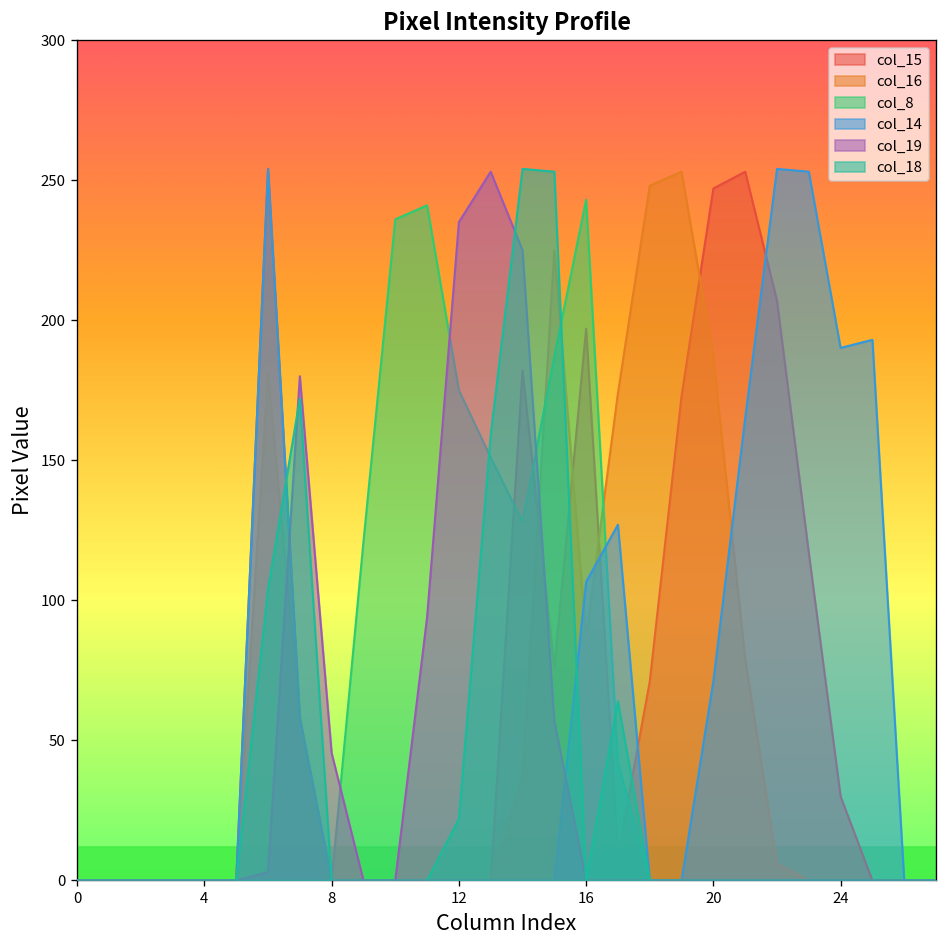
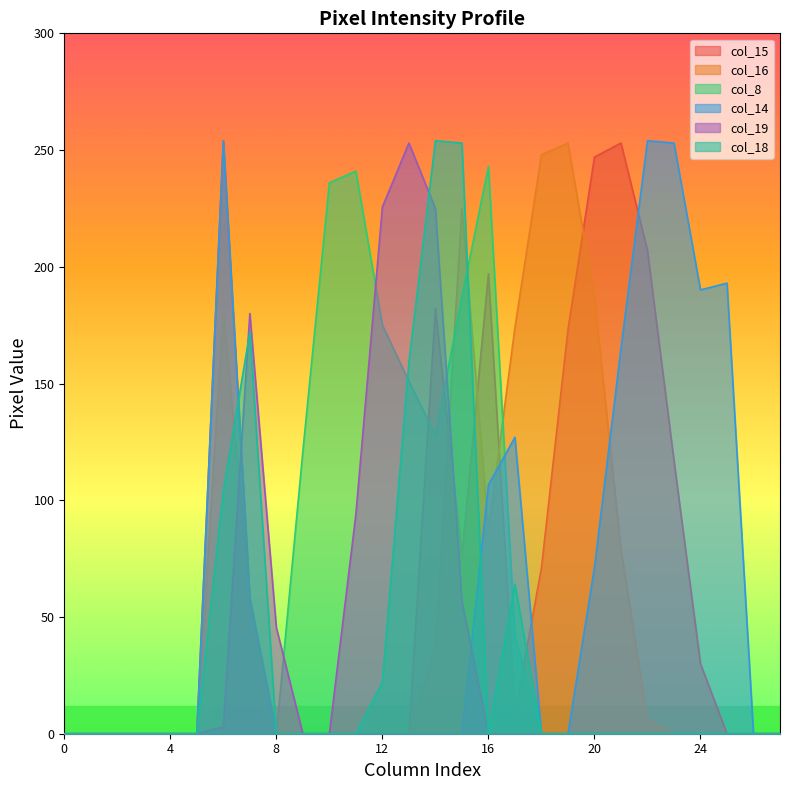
  {
    "col_14": {
      "16": 107,
      "20": 71,
      "24": 190
    },
    "col_19": {
      "8": 46,
-     "12": 235
+     "12": 226
    }
  }
